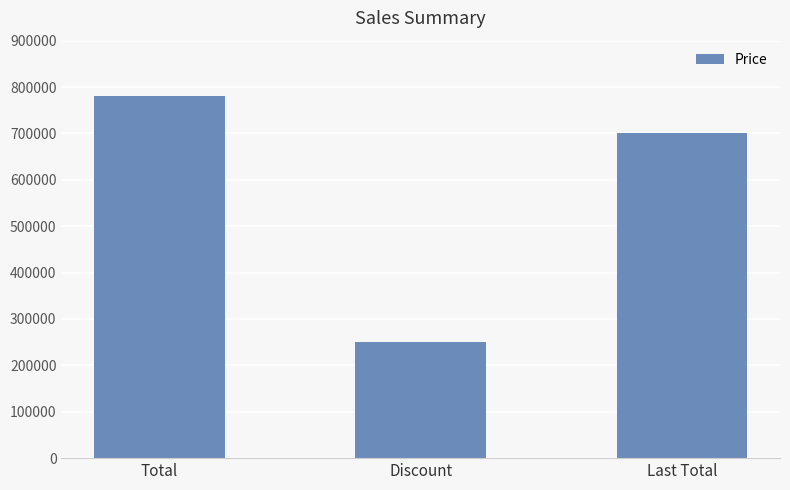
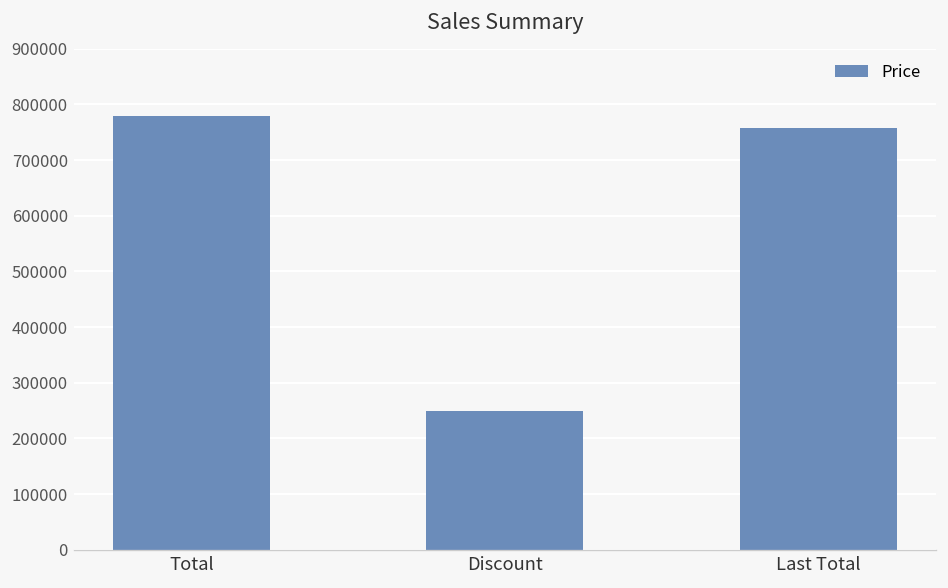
  {
    "Total": 780000,
    "Discount": 250000,
-   "Last Total": 700000
+   "Last Total": 760000
  }
